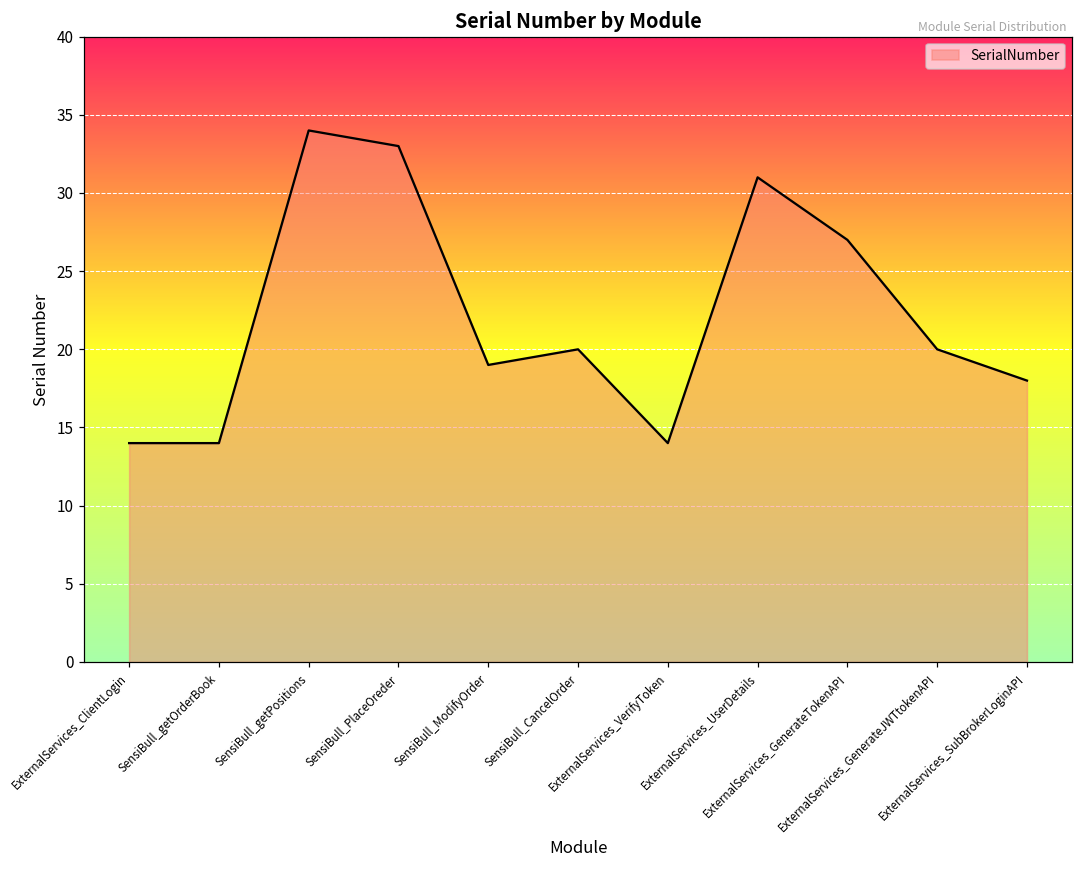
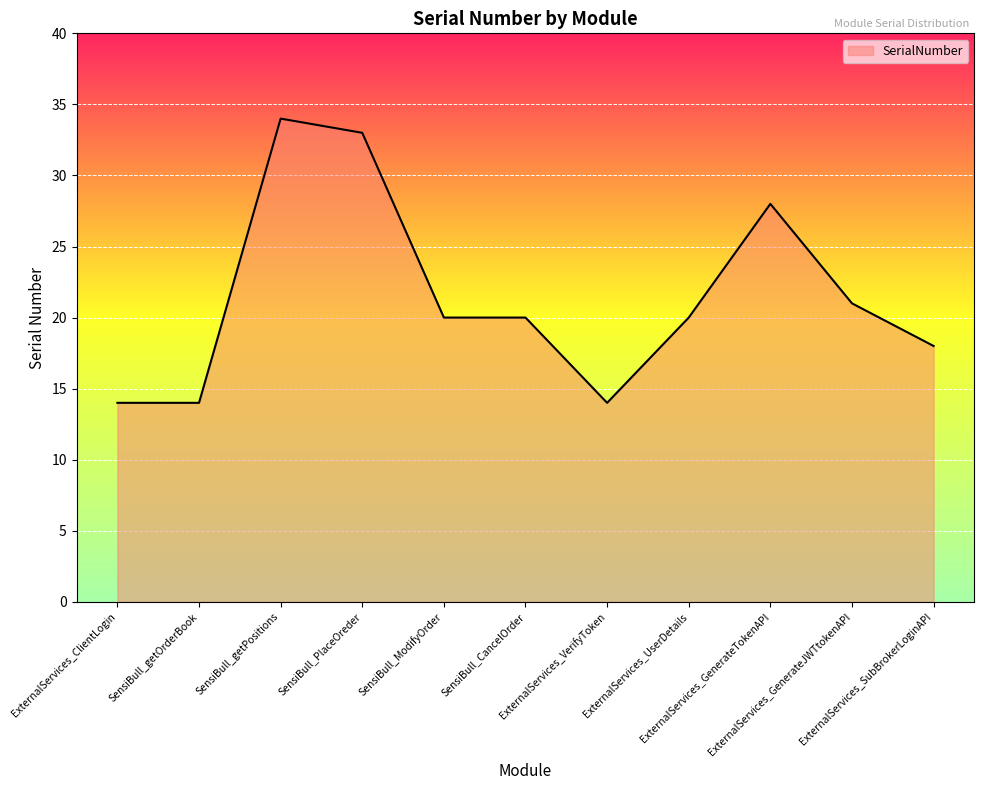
  {
    "ExternalServices_ClientLogin": 14,
    "SensiBull_getOrderBook": 14,
    "SensiBull_getPositions": 34,
    "SensiBull_PlaceOreder": 33,
-   "SensiBull_ModifyOrder": 19,
+   "SensiBull_ModifyOrder": 20,
    "SensiBull_CancelOrder": 20,
    "ExternalServices_VerifyToken": 14,
-   "ExternalServices_UserDetails": 31,
-   "ExternalServices_GenerateTokenAPI": 27,
-   "ExternalServices_GenerateJWTtokenAPI": 20,
+   "ExternalServices_UserDetails": 20,
+   "ExternalServices_GenerateTokenAPI": 28,
+   "ExternalServices_GenerateJWTtokenAPI": 21,
    "ExternalServices_SubBrokerLoginAPI": 18
  }
